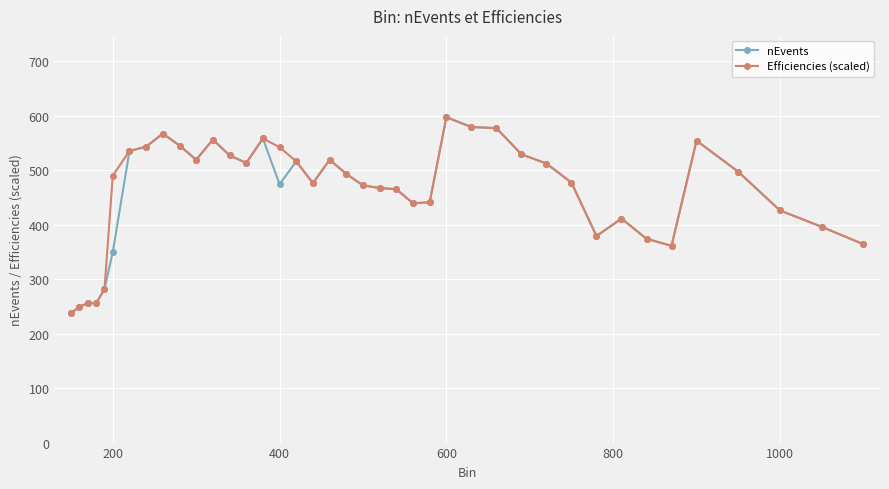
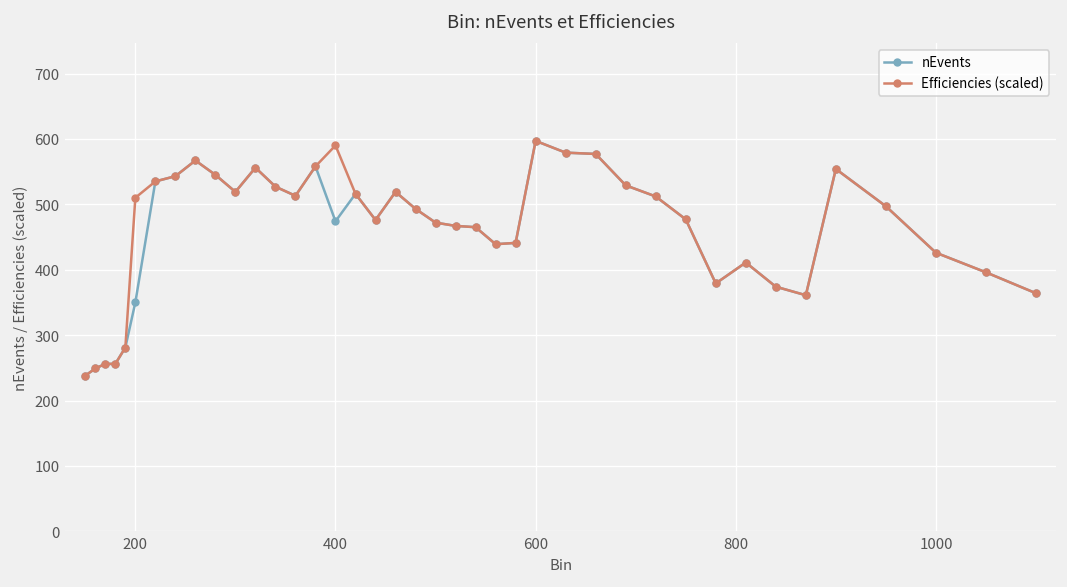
  {
    "nEvents": {
      "200": 350,
      "400": 470
    },
    "Efficiencies (scaled)": {
-     "200": 490,
-     "400": 540
+     "200": 510,
+     "400": 590
    }
  }
